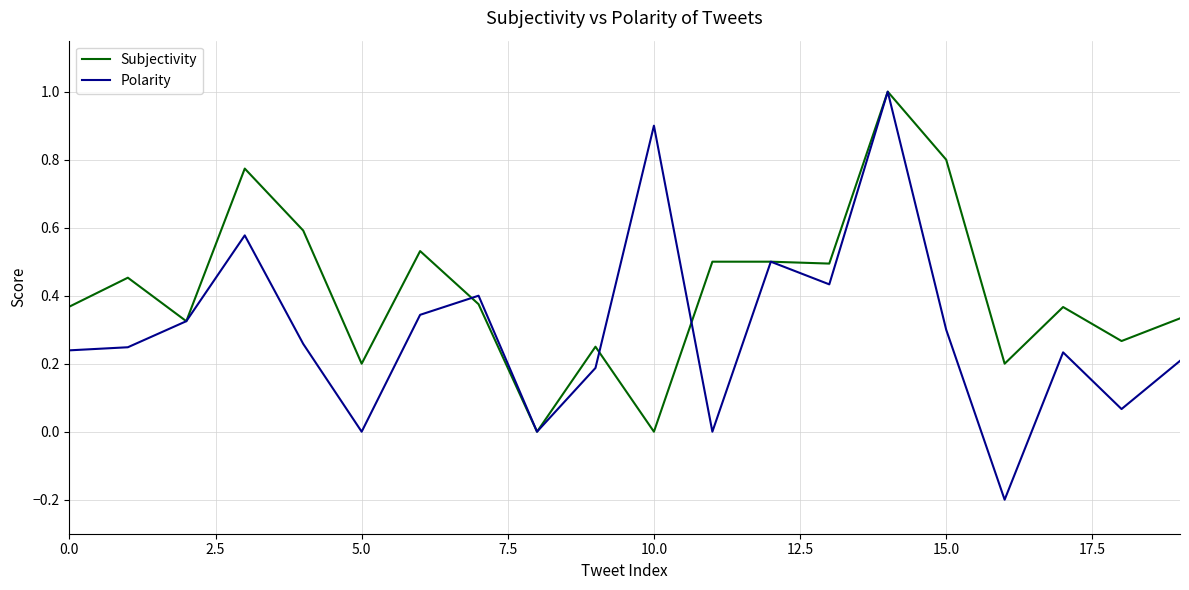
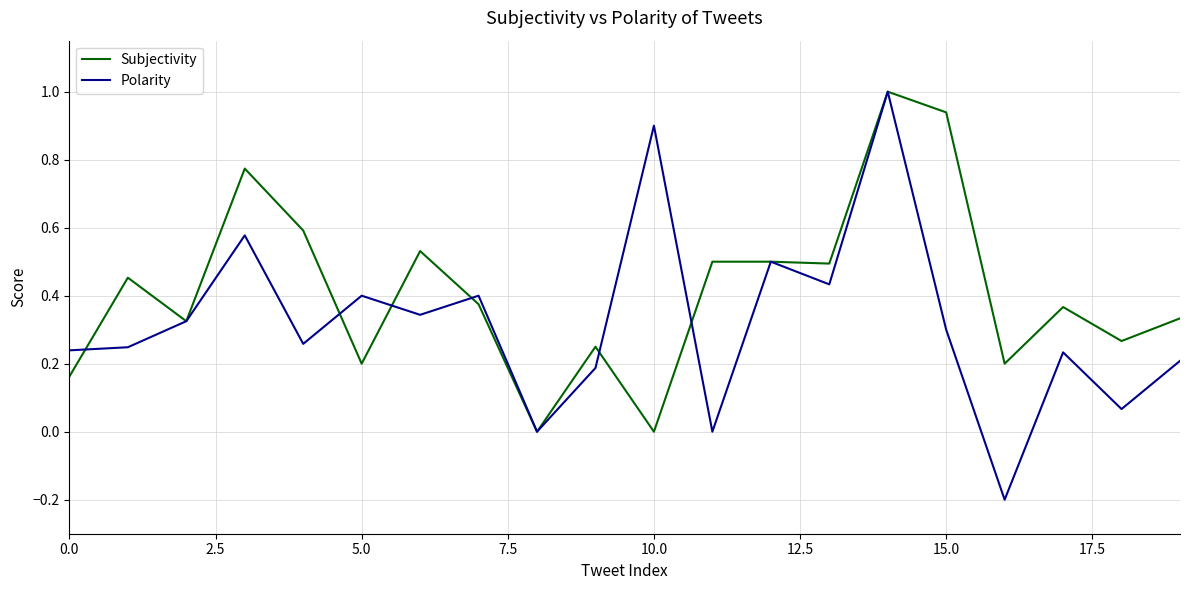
  {
    "Subjectivity": {
-     "0.0": 0.37,
+     "0.0": 0.16,
      "5.0": 0.20,
      "10.0": 0.00,
-     "15.0": 0.80
+     "15.0": 0.94
    },
    "Polarity": {
      "0.0": 0.24,
-     "5.0": 0.0,
+     "5.0": 0.4,
      "10.0": 0.9,
      "15.0": 0.3
    }
  }
